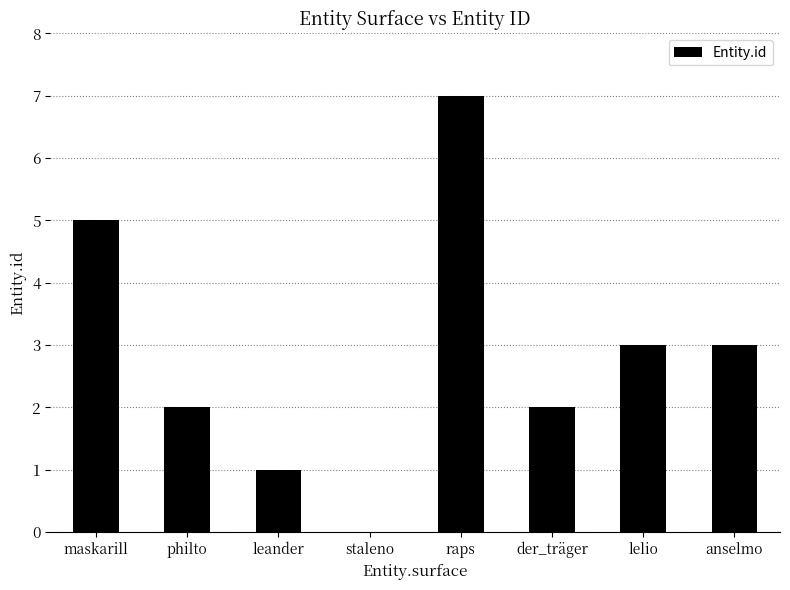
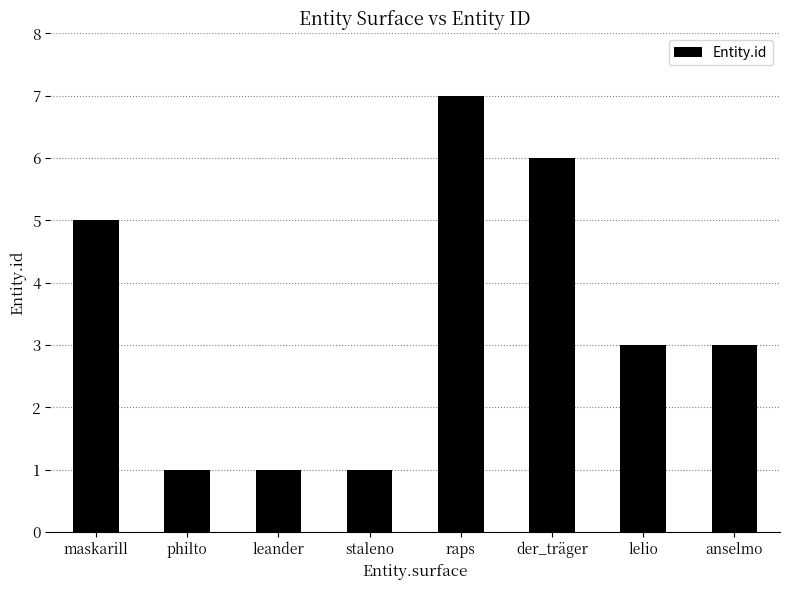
  {
    "maskarill": 5,
-   "philto": 2,
+   "philto": 1,
    "leander": 1,
-   "staleno": 0,
+   "staleno": 1,
    "raps": 7,
-   "der_träger": 2,
+   "der_träger": 6,
    "lelio": 3,
    "anselmo": 3
  }
